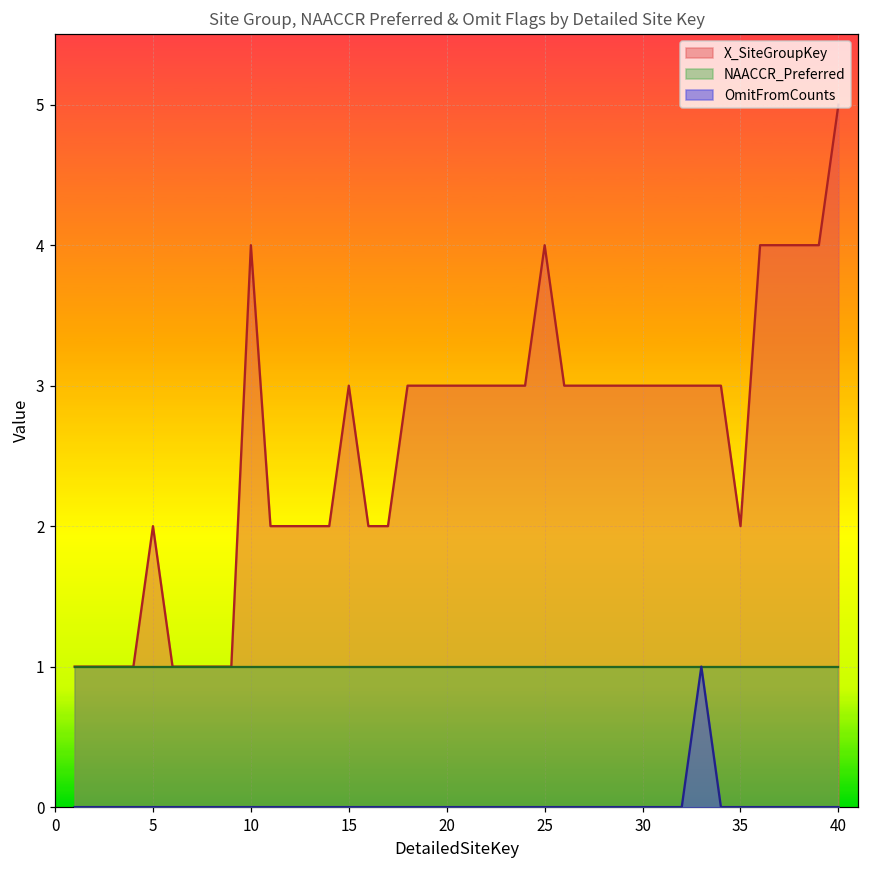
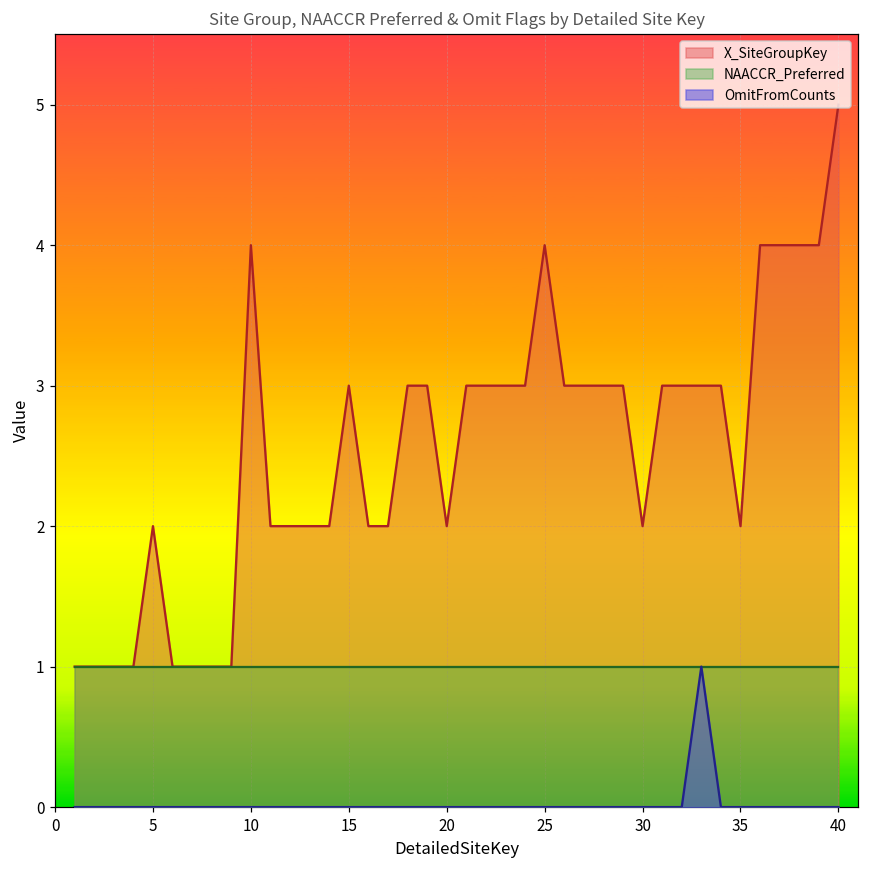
  {
    "X_SiteGroupKey": {
      "5": 2,
      "10": 4,
      "15": 3,
-     "20": 3,
+     "20": 2,
      "25": 4,
-     "30": 3,
+     "30": 2,
      "35": 2
    },
    "NAACCR_Preferred": {
      "5": 1,
      "10": 1,
      "15": 1,
      "20": 1,
      "25": 1,
      "30": 1,
      "35": 1,
      "40": 1
    },
    "OmitFromCounts": {
      "5": 0,
      "10": 0,
      "15": 0,
      "20": 0,
      "25": 0,
      "30": 0,
      "35": 0,
      "40": 0
    }
  }
